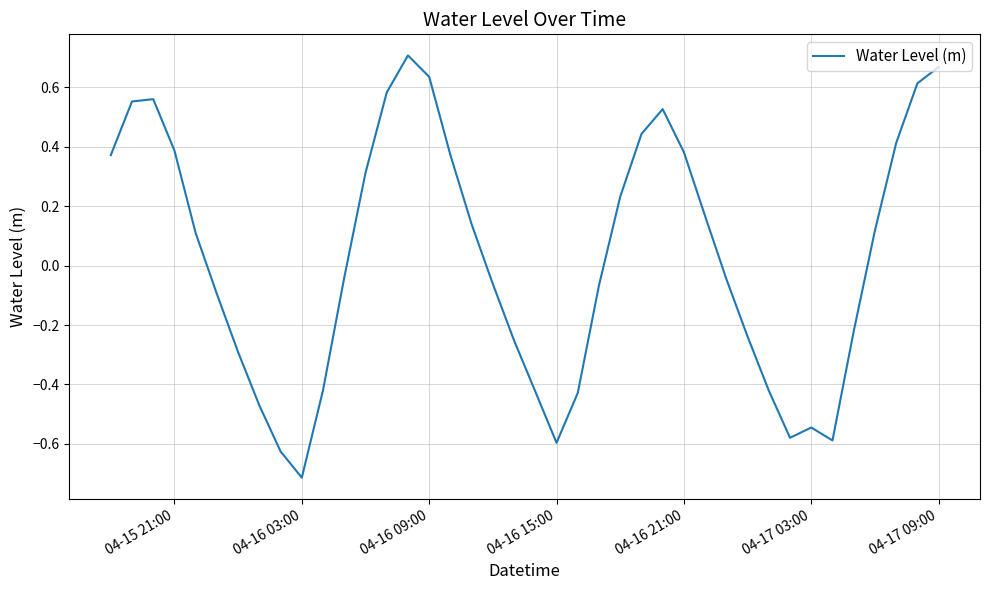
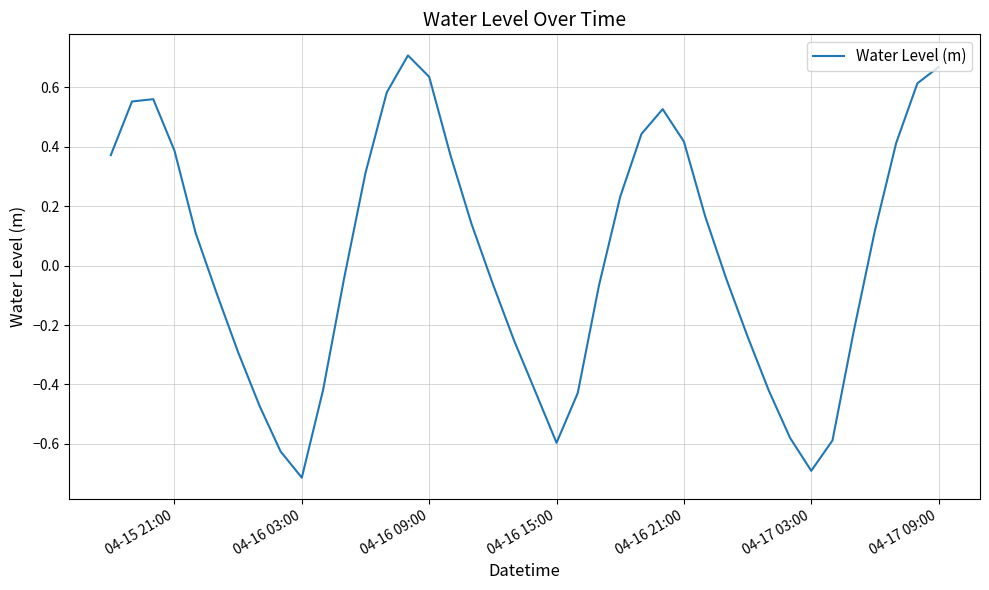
  {
    "04-15 21:00": 0.39,
    "04-16 03:00": -0.71,
    "04-16 09:00": 0.64,
    "04-16 15:00": -0.60,
-   "04-16 21:00": 0.38,
-   "04-17 03:00": -0.54
+   "04-16 21:00": 0.42,
+   "04-17 03:00": -0.69
  }
